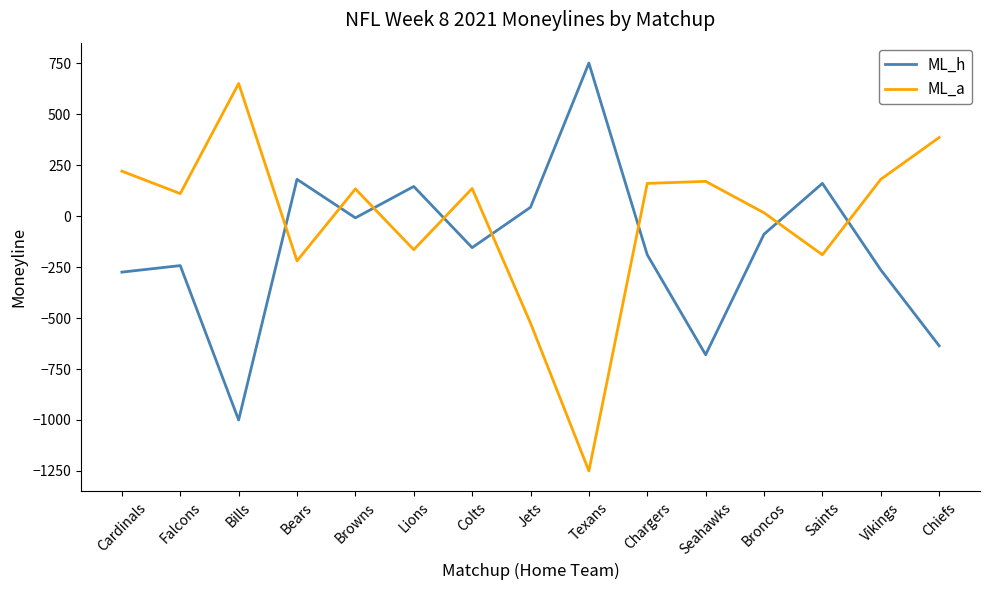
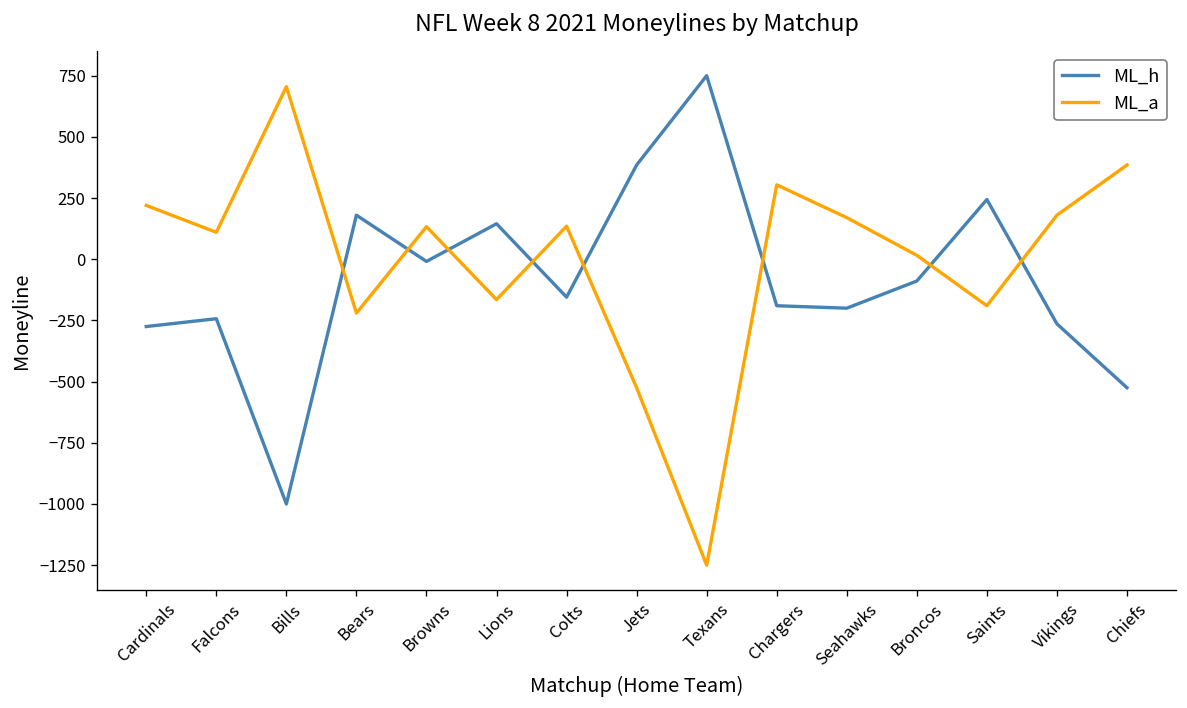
  {
    "ML_h": {
      "Cardinals": -280,
      "Falcons": -240,
      "Bills": -1000,
      "Bears": 180,
      "Browns": -10,
      "Lions": 150,
      "Colts": -160,
-     "Jets": 40,
+     "Jets": 390,
      "Texans": 750,
      "Chargers": -190,
-     "Seahawks": -680,
+     "Seahawks": -200,
      "Broncos": -90,
-     "Saints": 160,
+     "Saints": 240,
      "Vikings": -260,
-     "Chiefs": -640
+     "Chiefs": -530
    },
    "ML_a": {
      "Cardinals": 220,
      "Falcons": 110,
-     "Bills": 650,
+     "Bills": 710,
      "Bears": -220,
      "Browns": 130,
      "Lions": -170,
      "Colts": 140,
      "Jets": -530,
      "Texans": -1250,
-     "Chargers": 160,
+     "Chargers": 300,
      "Seahawks": 170,
      "Broncos": 20,
      "Saints": -190,
      "Vikings": 180,
      "Chiefs": 390
    }
  }
